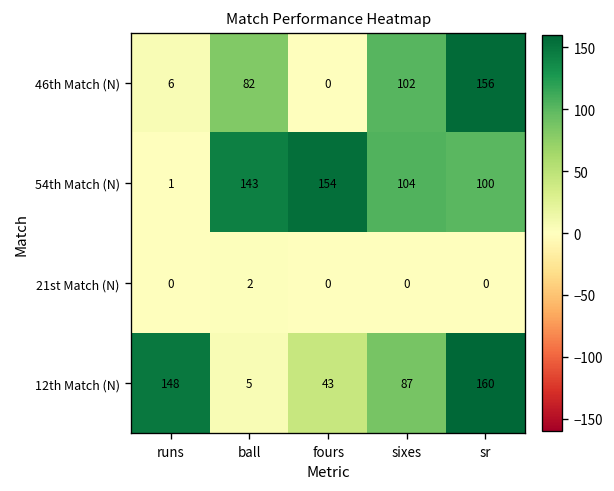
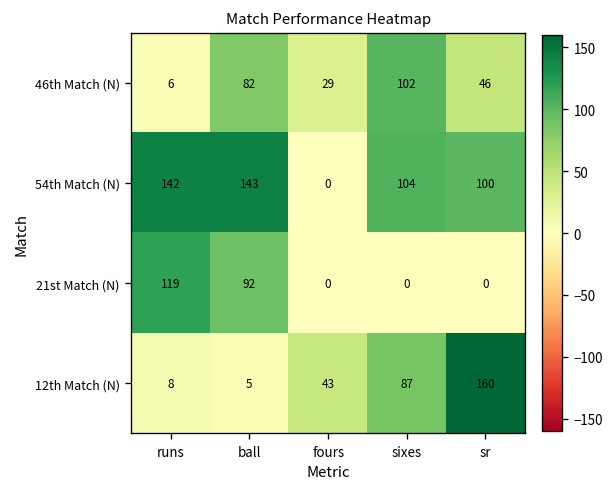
  {
    "46th Match (N)": {
      "runs": 6,
      "ball": 82,
-     "fours": 0,
+     "fours": 29,
      "sixes": 102,
-     "sr": 156
+     "sr": 46
    },
    "54th Match (N)": {
-     "runs": 1,
+     "runs": 142,
      "ball": 143,
-     "fours": 154,
+     "fours": 0,
      "sixes": 104,
      "sr": 100
    },
    "21st Match (N)": {
-     "runs": 0,
-     "ball": 2,
+     "runs": 119,
+     "ball": 92,
      "fours": 0,
      "sixes": 0,
      "sr": 0
    },
    "12th Match (N)": {
-     "runs": 148,
+     "runs": 8,
      "ball": 5,
      "fours": 43,
      "sixes": 87,
      "sr": 160
    }
  }
